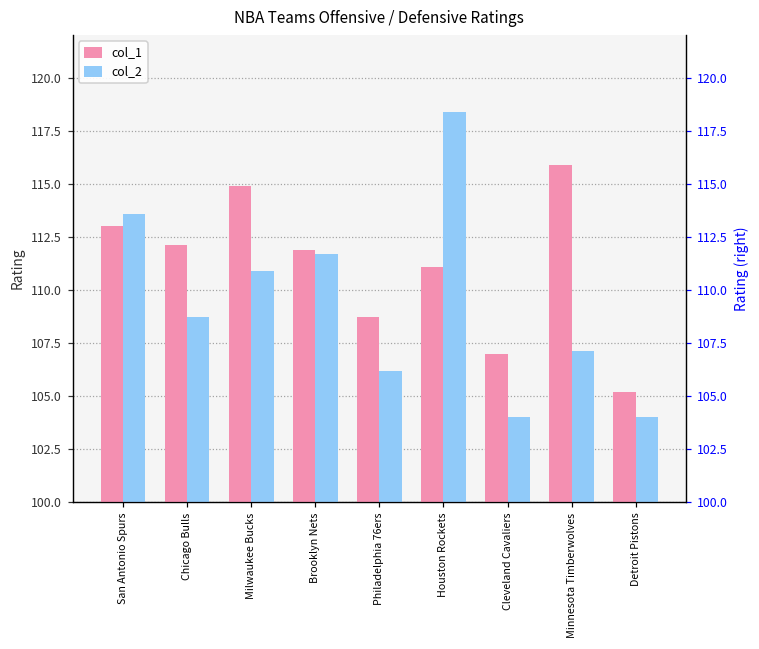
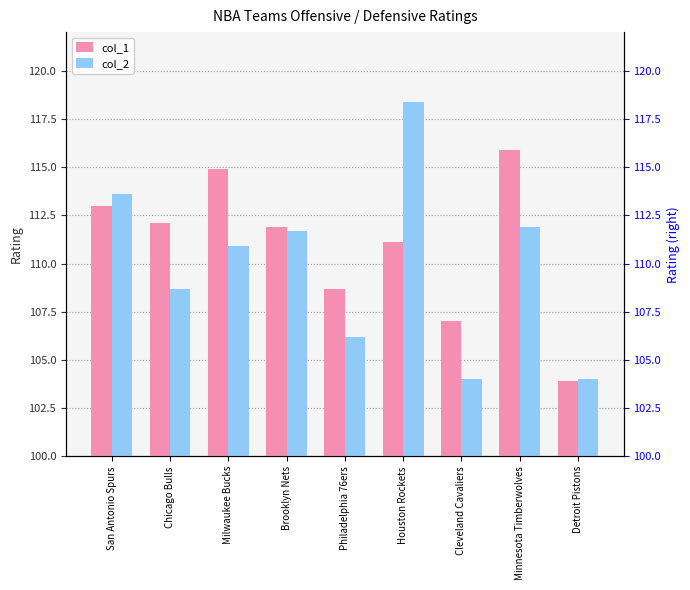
  {
    "col_1": {
      "San Antonio Spurs": 113.0,
      "Chicago Bulls": 112.1,
      "Milwaukee Bucks": 114.9,
      "Brooklyn Nets": 111.9,
      "Philadelphia 76ers": 108.7,
      "Houston Rockets": 111.1,
      "Cleveland Cavaliers": 107.0,
      "Minnesota Timberwolves": 115.9,
-     "Detroit Pistons": 105.2
+     "Detroit Pistons": 103.9
    },
    "col_2": {
      "San Antonio Spurs": 113.6,
      "Chicago Bulls": 108.7,
      "Milwaukee Bucks": 110.9,
      "Brooklyn Nets": 111.7,
      "Philadelphia 76ers": 106.2,
      "Houston Rockets": 118.4,
      "Cleveland Cavaliers": 104.0,
-     "Minnesota Timberwolves": 107.1,
+     "Minnesota Timberwolves": 111.9,
      "Detroit Pistons": 104.0
    }
  }
